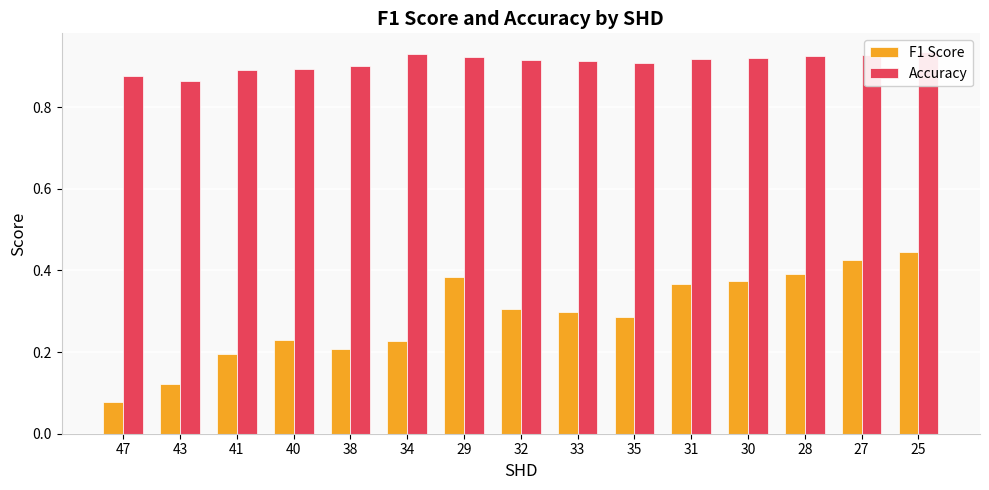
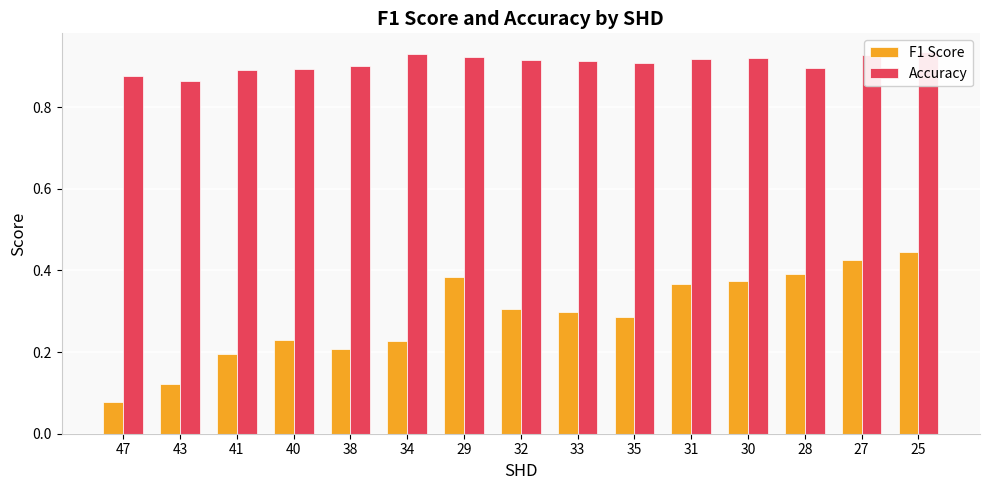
  {
    "F1 Score": {
      "47": 0.08,
      "43": 0.12,
      "41": 0.20,
      "40": 0.23,
      "38": 0.21,
      "34": 0.23,
      "29": 0.38,
      "32": 0.30,
      "33": 0.30,
      "35": 0.29,
      "31": 0.37,
      "30": 0.37,
      "28": 0.39,
      "27": 0.43,
      "25": 0.44
    },
    "Accuracy": {
      "47": 0.88,
      "43": 0.86,
      "41": 0.89,
      "40": 0.89,
      "38": 0.90,
      "34": 0.93,
      "29": 0.92,
      "32": 0.92,
      "33": 0.91,
      "35": 0.91,
      "31": 0.92,
      "30": 0.92,
-     "28": 0.93
+     "28": 0.90
    }
  }
